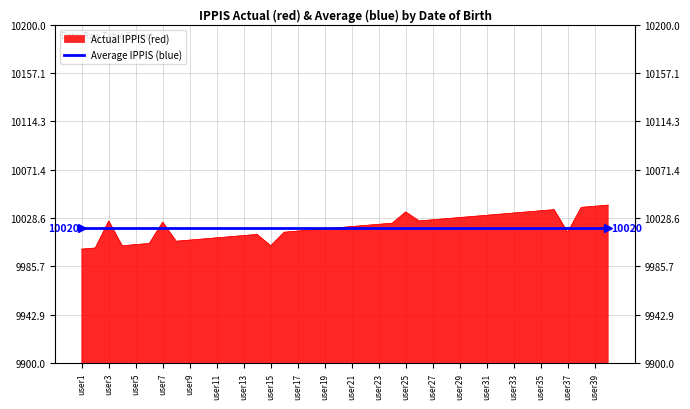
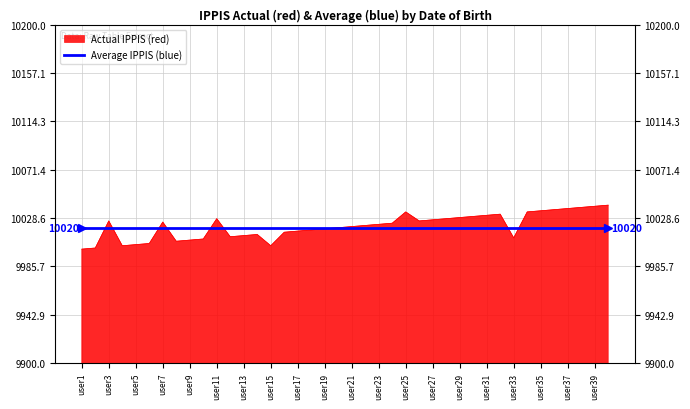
  {
    "Actual IPPIS (red)": {
      "user1": 10001,
      "user3": 10026,
      "user5": 10005,
      "user7": 10025,
      "user9": 10009,
-     "user11": 10011,
+     "user11": 10028,
      "user13": 10013,
      "user15": 10004,
      "user17": 10017,
      "user23": 10023,
      "user25": 10034,
      "user27": 10027,
      "user29": 10029,
      "user31": 10031,
-     "user33": 10033,
+     "user33": 10011,
      "user35": 10035,
-     "user37": 10016,
+     "user37": 10037,
      "user39": 10039
    }
  }
